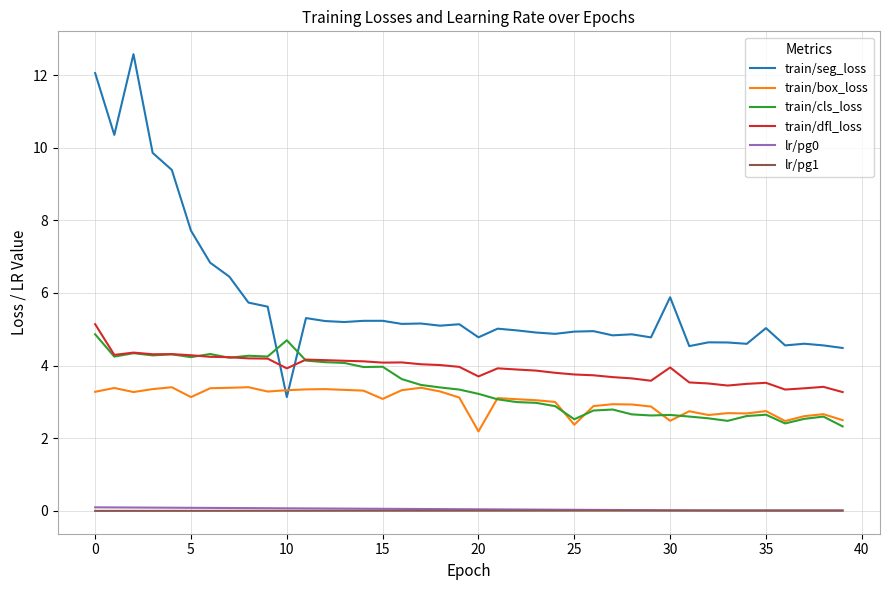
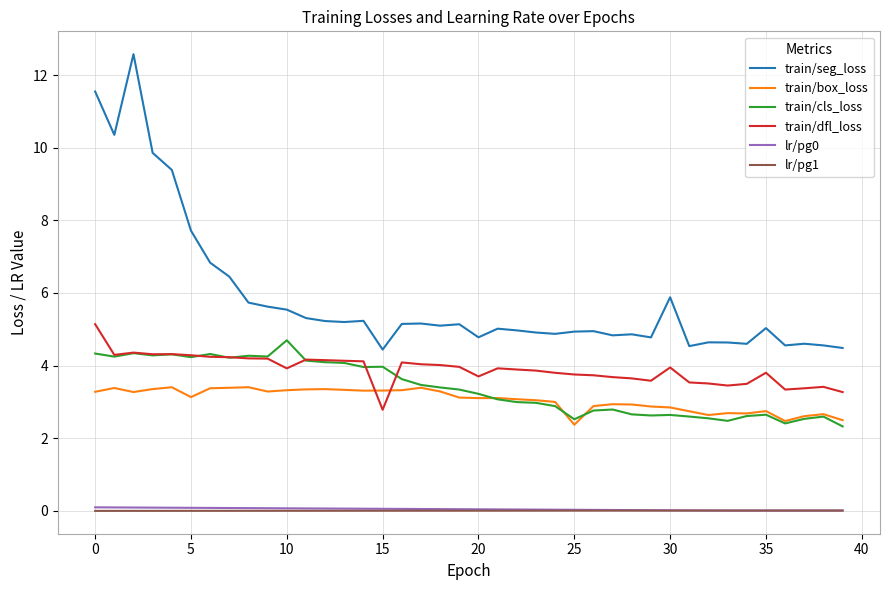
  {
    "train/seg_loss": {
-     "0": 12.1,
+     "0": 11.5,
      "5": 7.7,
-     "10": 3.1,
-     "15": 5.2,
+     "10": 5.5,
+     "15": 4.4,
      "20": 4.8,
      "25": 4.9,
      "30": 5.9,
      "35": 5.0
    },
    "train/box_loss": {
      "0": 3.3,
      "5": 3.1,
      "10": 3.3,
-     "15": 3.1,
-     "20": 2.2,
+     "15": 3.3,
+     "20": 3.1,
      "25": 2.4,
-     "30": 2.5,
+     "30": 2.8,
      "35": 2.7
    },
    "train/cls_loss": {
-     "0": 4.9,
+     "0": 4.3,
      "10": 4.7,
      "15": 4.0,
      "20": 3.2,
      "25": 2.5,
      "30": 2.6,
      "35": 2.6
    },
    "train/dfl_loss": {
      "0": 5.1,
      "10": 3.9,
-     "15": 4.1,
+     "15": 2.8,
      "20": 3.7,
      "25": 3.8,
      "30": 3.9,
-     "35": 3.5
+     "35": 3.8
    },
    "lr/pg0": {
      "0": 0.1,
      "5": 0.1
    },
    "lr/pg1": {
      "0": 0.0,
      "5": 0.0
    }
  }
